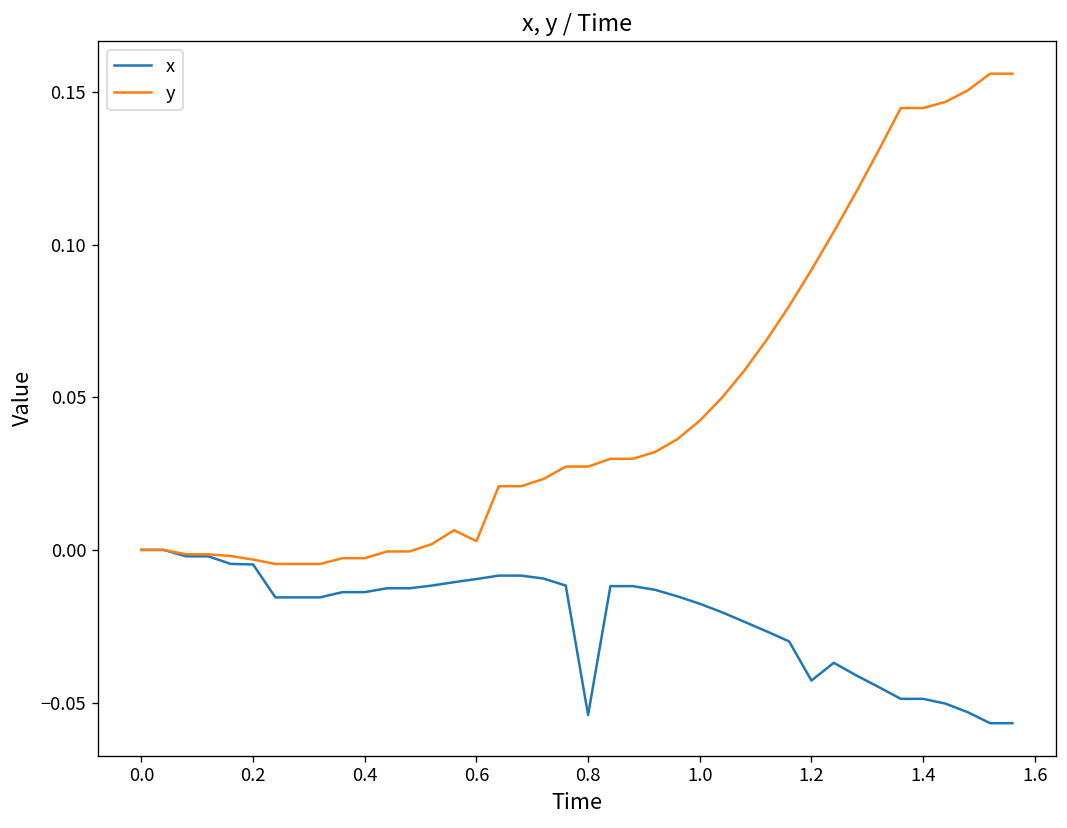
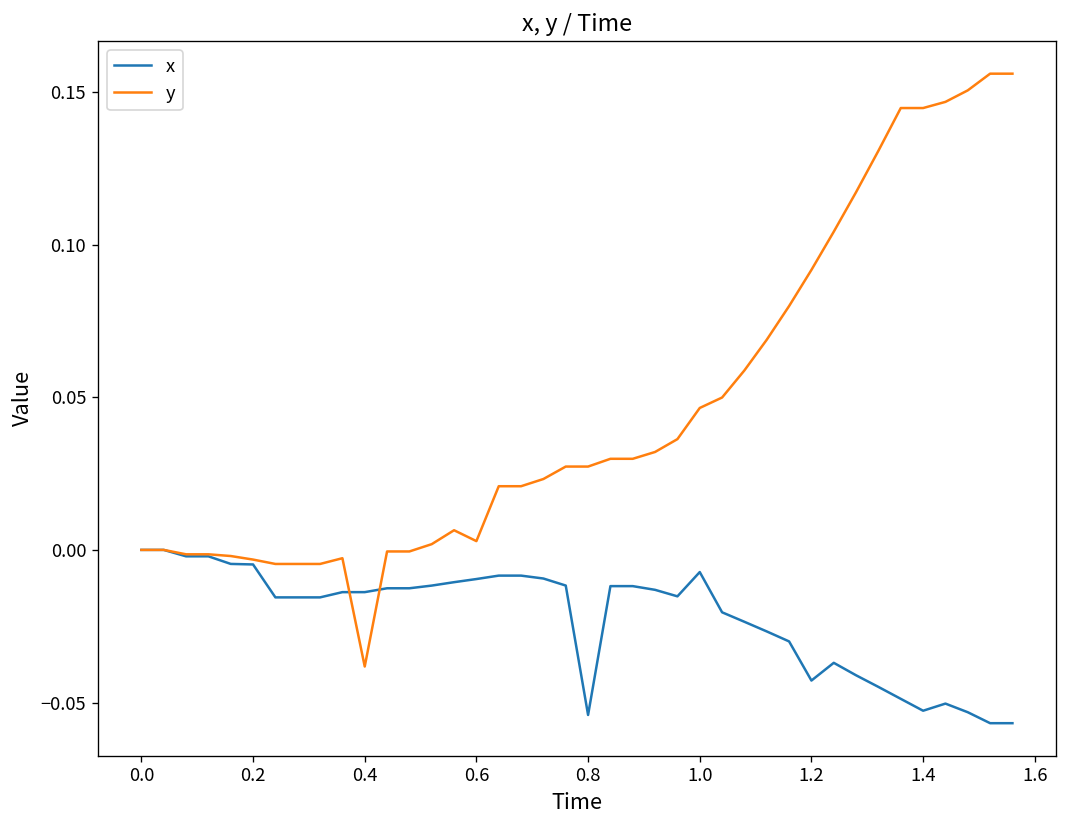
  {
    "x": {
      "0.2": -0.005,
      "0.4": -0.014,
      "0.6": -0.010,
      "0.8": -0.054,
-     "1.0": -0.018,
+     "1.0": -0.007,
      "1.2": -0.043,
-     "1.4": -0.049
+     "1.4": -0.053
    },
    "y": {
      "0.2": -0.003,
-     "0.4": -0.003,
+     "0.4": -0.038,
      "0.6": 0.003,
      "0.8": 0.027,
-     "1.0": 0.042,
+     "1.0": 0.047,
      "1.2": 0.092,
      "1.4": 0.145
    }
  }
